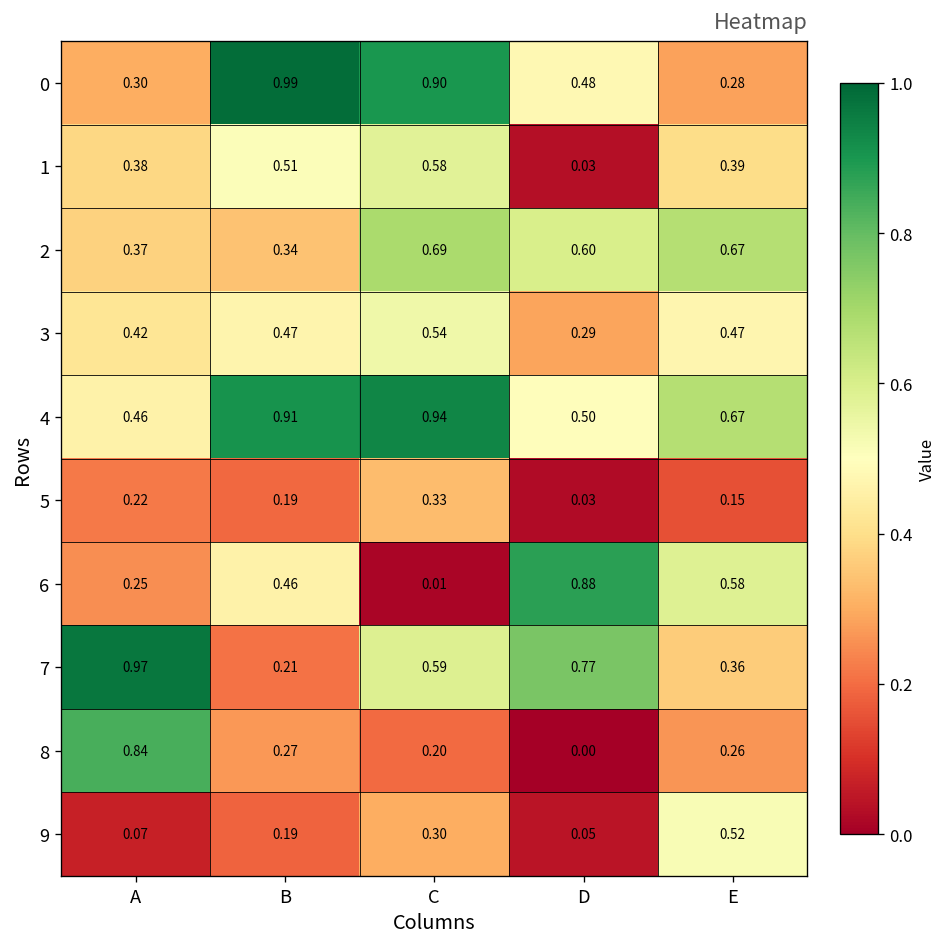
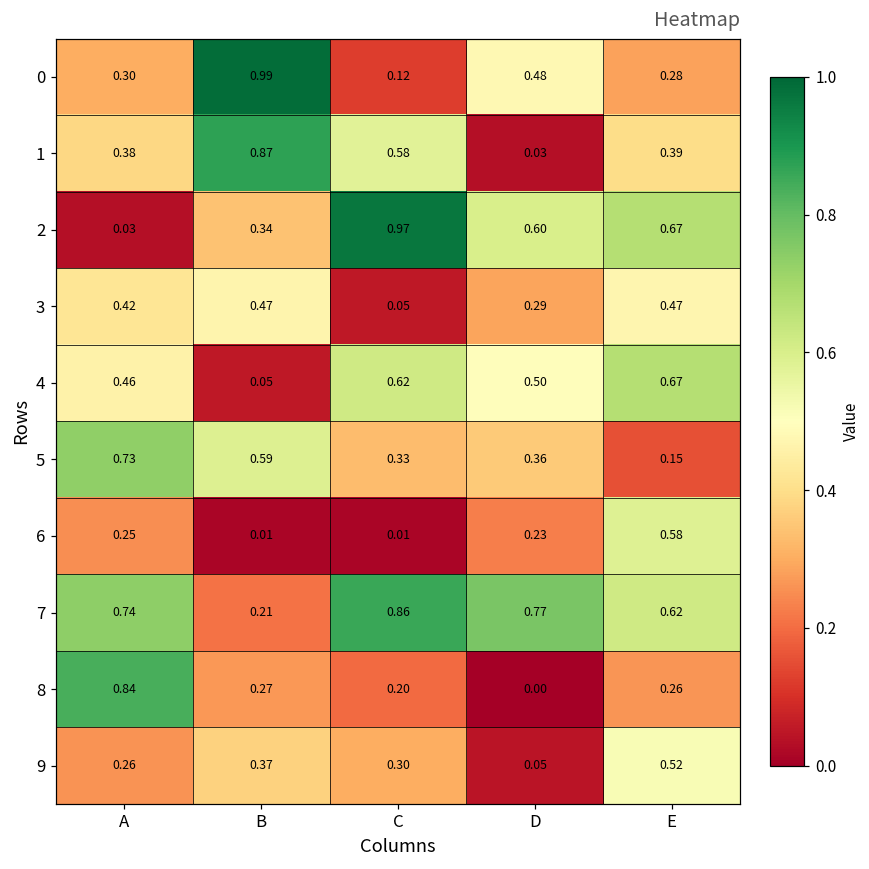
  {
    "0": {
      "A": 0.30,
      "B": 0.99,
-     "C": 0.90,
+     "C": 0.12,
      "D": 0.48,
      "E": 0.28
    },
    "1": {
      "A": 0.38,
-     "B": 0.51,
+     "B": 0.87,
      "C": 0.58,
      "D": 0.03,
      "E": 0.39
    },
    "2": {
-     "A": 0.37,
+     "A": 0.03,
      "B": 0.34,
-     "C": 0.69,
+     "C": 0.97,
      "D": 0.60,
      "E": 0.67
    },
    "3": {
      "A": 0.42,
      "B": 0.47,
-     "C": 0.54,
+     "C": 0.05,
      "D": 0.29,
      "E": 0.47
    },
    "4": {
      "A": 0.46,
-     "B": 0.91,
-     "C": 0.94,
+     "B": 0.05,
+     "C": 0.62,
      "D": 0.50,
      "E": 0.67
    },
    "5": {
-     "A": 0.22,
-     "B": 0.19,
+     "A": 0.73,
+     "B": 0.59,
      "C": 0.33,
-     "D": 0.03,
+     "D": 0.36,
      "E": 0.15
    },
    "6": {
      "A": 0.25,
-     "B": 0.46,
+     "B": 0.01,
      "C": 0.01,
-     "D": 0.88,
+     "D": 0.23,
      "E": 0.58
    },
    "7": {
-     "A": 0.97,
+     "A": 0.74,
      "B": 0.21,
-     "C": 0.59,
+     "C": 0.86,
      "D": 0.77,
-     "E": 0.36
+     "E": 0.62
    },
    "8": {
      "A": 0.84,
      "B": 0.27,
      "C": 0.20,
      "D": 0.00,
      "E": 0.26
    },
    "9": {
-     "A": 0.07,
-     "B": 0.19,
+     "A": 0.26,
+     "B": 0.37,
      "C": 0.30,
      "D": 0.05,
      "E": 0.52
    }
  }
